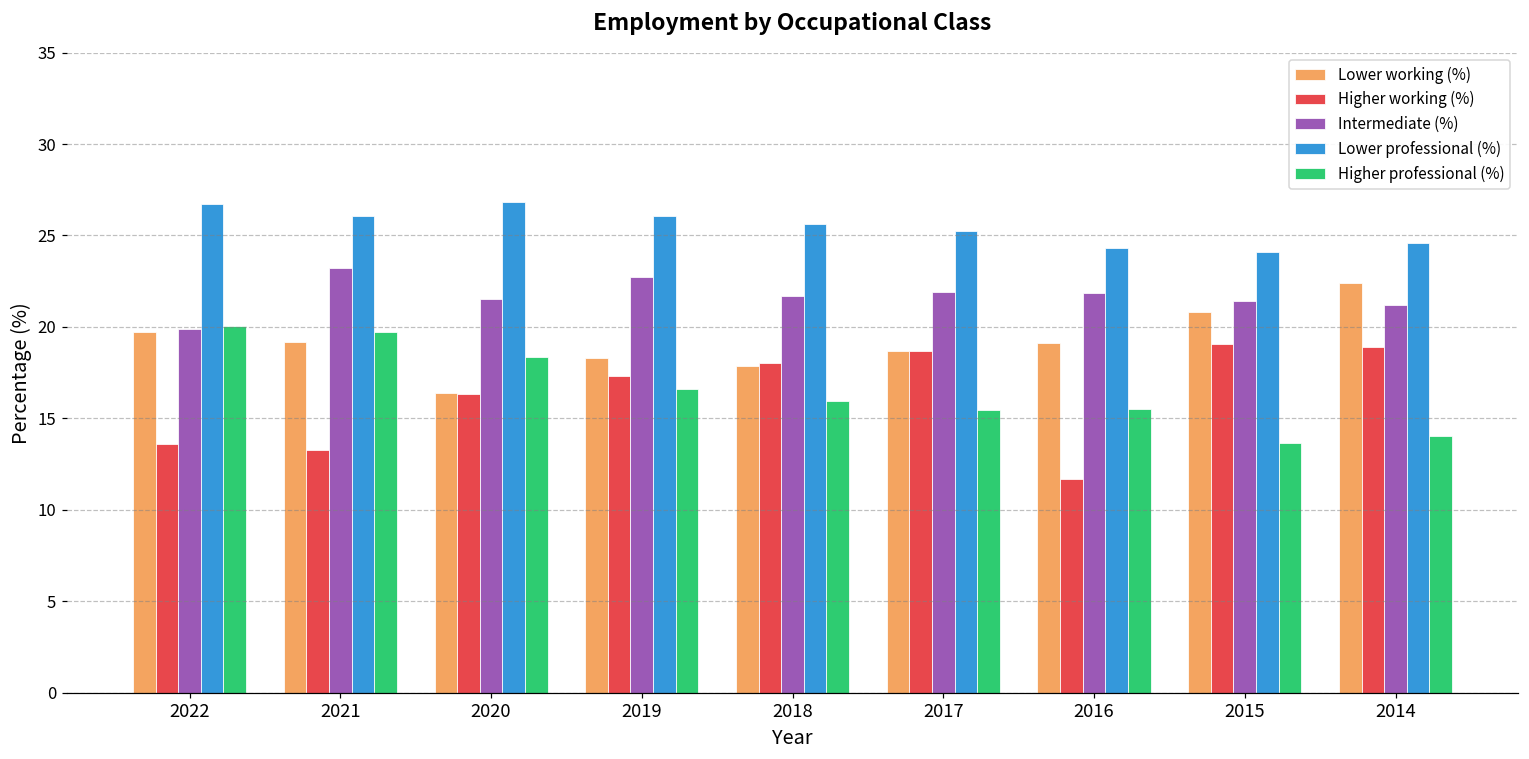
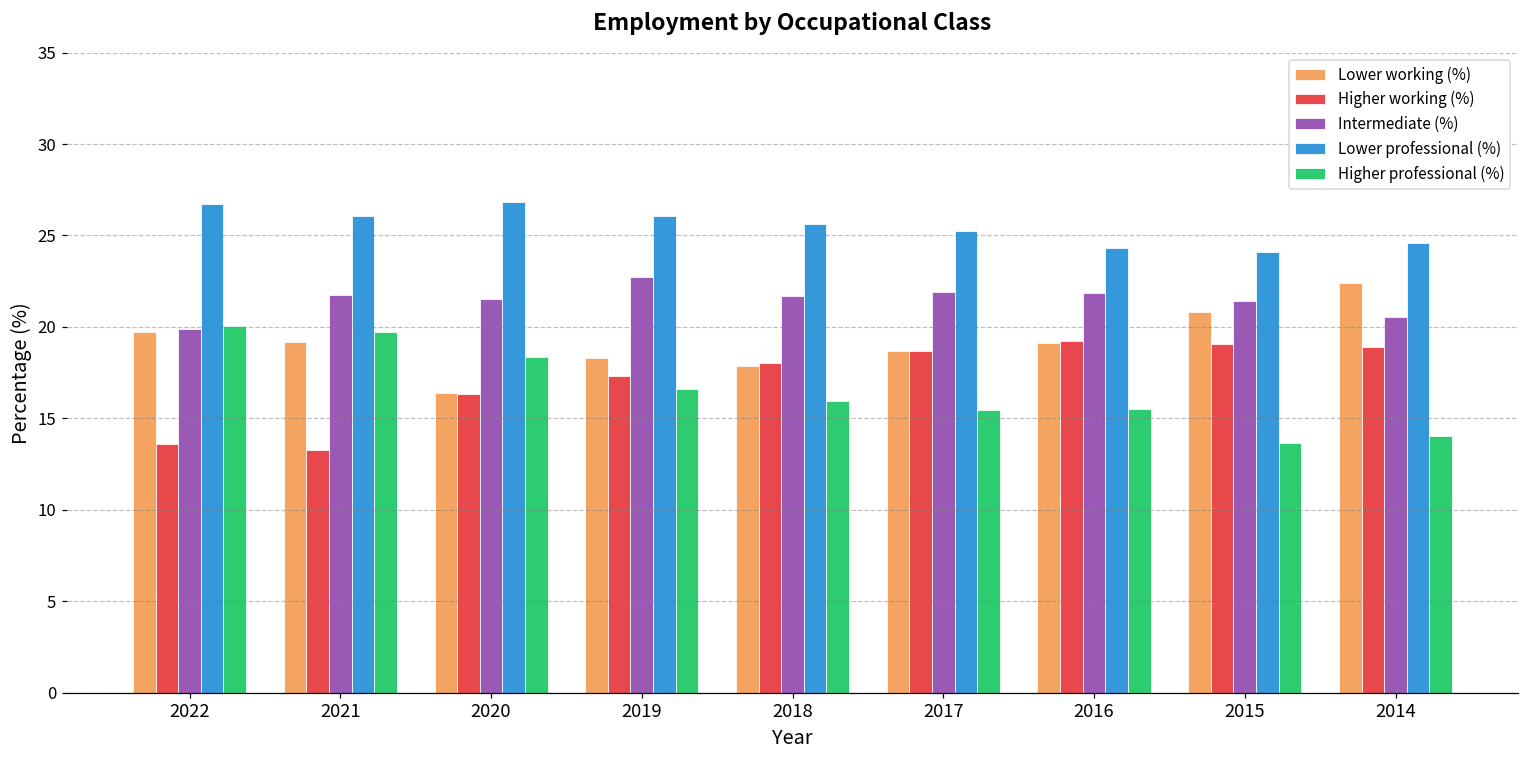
  {
    "Lower working (%)": {
      "2022": 19.7,
      "2021": 19.2,
      "2020": 16.4,
      "2019": 18.3,
      "2018": 17.9,
      "2017": 18.7,
      "2016": 19.1,
      "2015": 20.8,
      "2014": 22.4
    },
    "Higher working (%)": {
      "2022": 13.6,
      "2021": 13.3,
      "2020": 16.3,
      "2019": 17.3,
      "2018": 18.0,
      "2017": 18.7,
-     "2016": 11.7,
+     "2016": 19.2,
      "2015": 19.1,
      "2014": 18.9
    },
    "Intermediate (%)": {
      "2022": 19.9,
-     "2021": 23.2,
+     "2021": 21.7,
      "2020": 21.5,
      "2019": 22.7,
      "2018": 21.7,
      "2017": 21.9,
      "2016": 21.8,
      "2015": 21.4,
-     "2014": 21.2
+     "2014": 20.5
    },
    "Lower professional (%)": {
      "2022": 26.7,
      "2021": 26.1,
      "2020": 26.8,
      "2019": 26.1,
      "2018": 25.7,
      "2017": 25.2,
      "2016": 24.3,
      "2015": 24.1,
      "2014": 24.6
    },
    "Higher professional (%)": {
      "2022": 20.1,
      "2021": 19.7,
      "2020": 18.3,
      "2019": 16.6,
      "2018": 16.0,
      "2017": 15.5,
      "2016": 15.5,
      "2015": 13.6,
      "2014": 14.1
    }
  }
